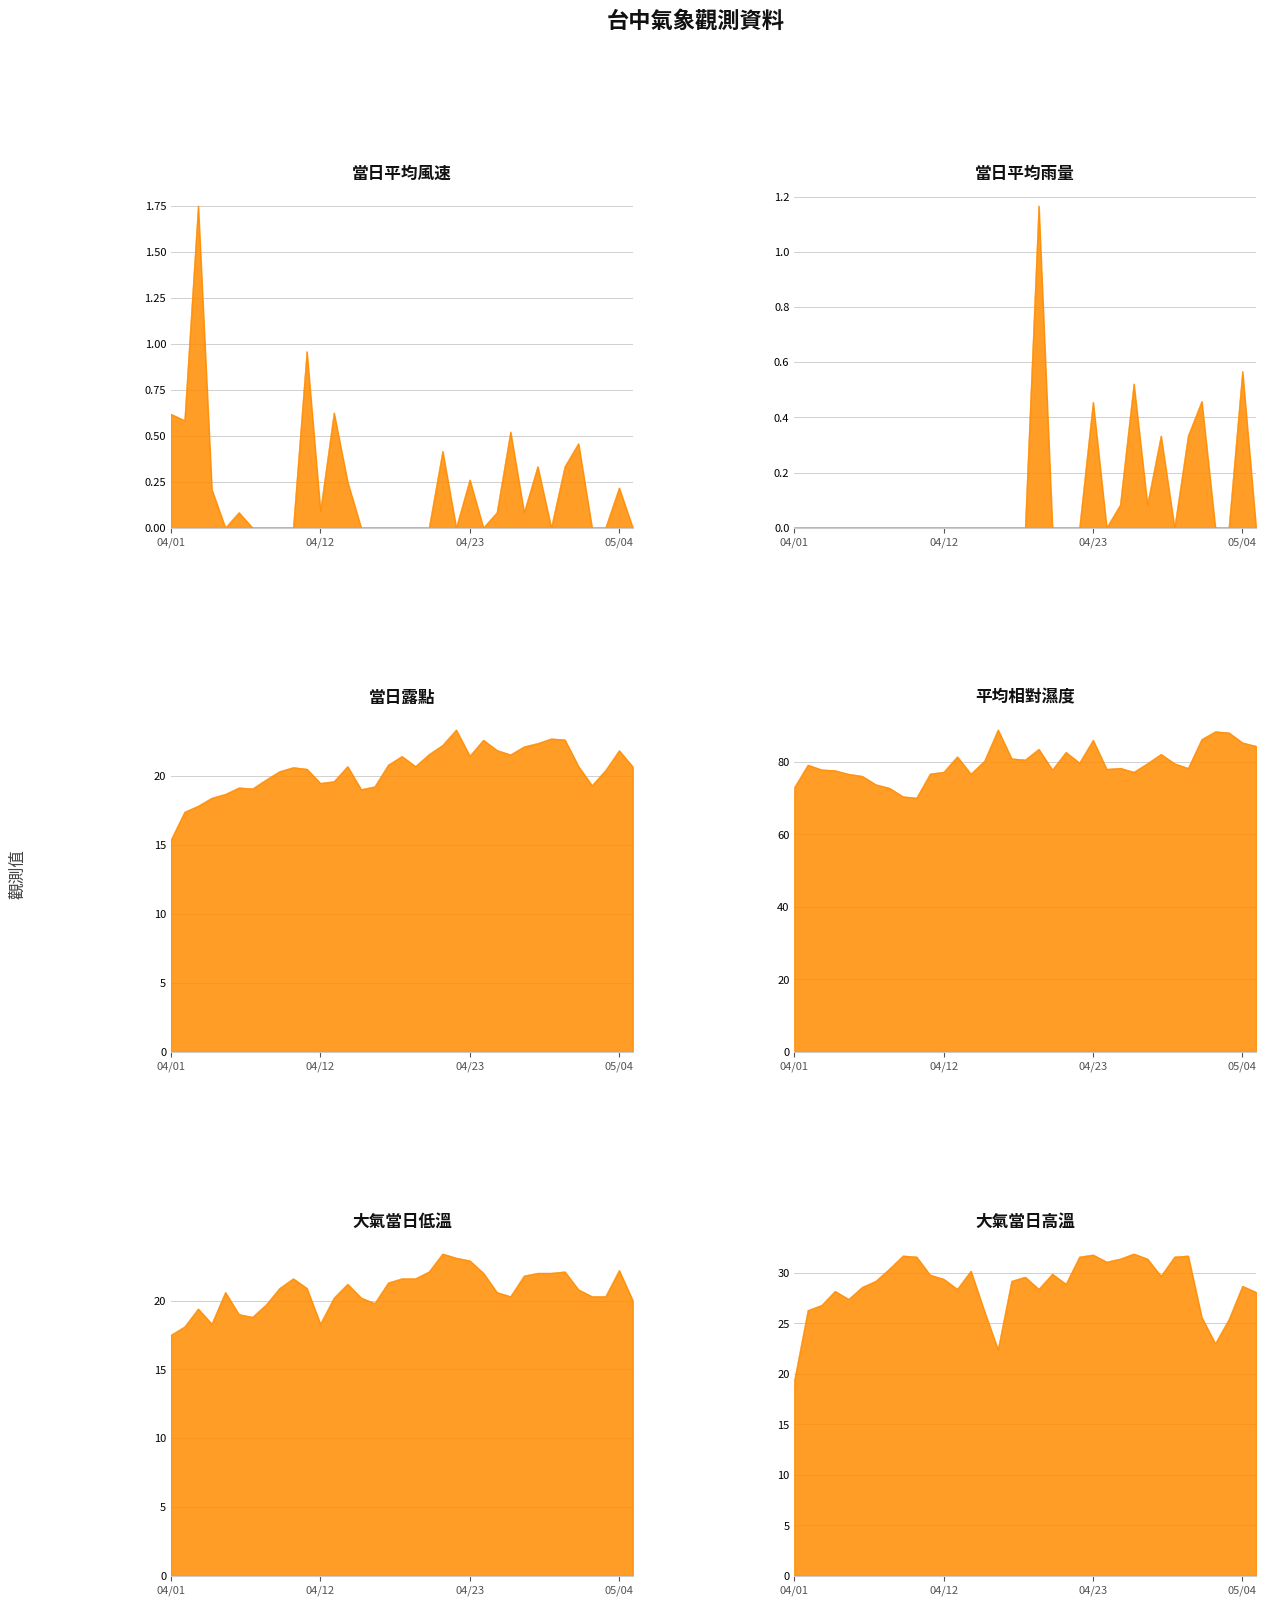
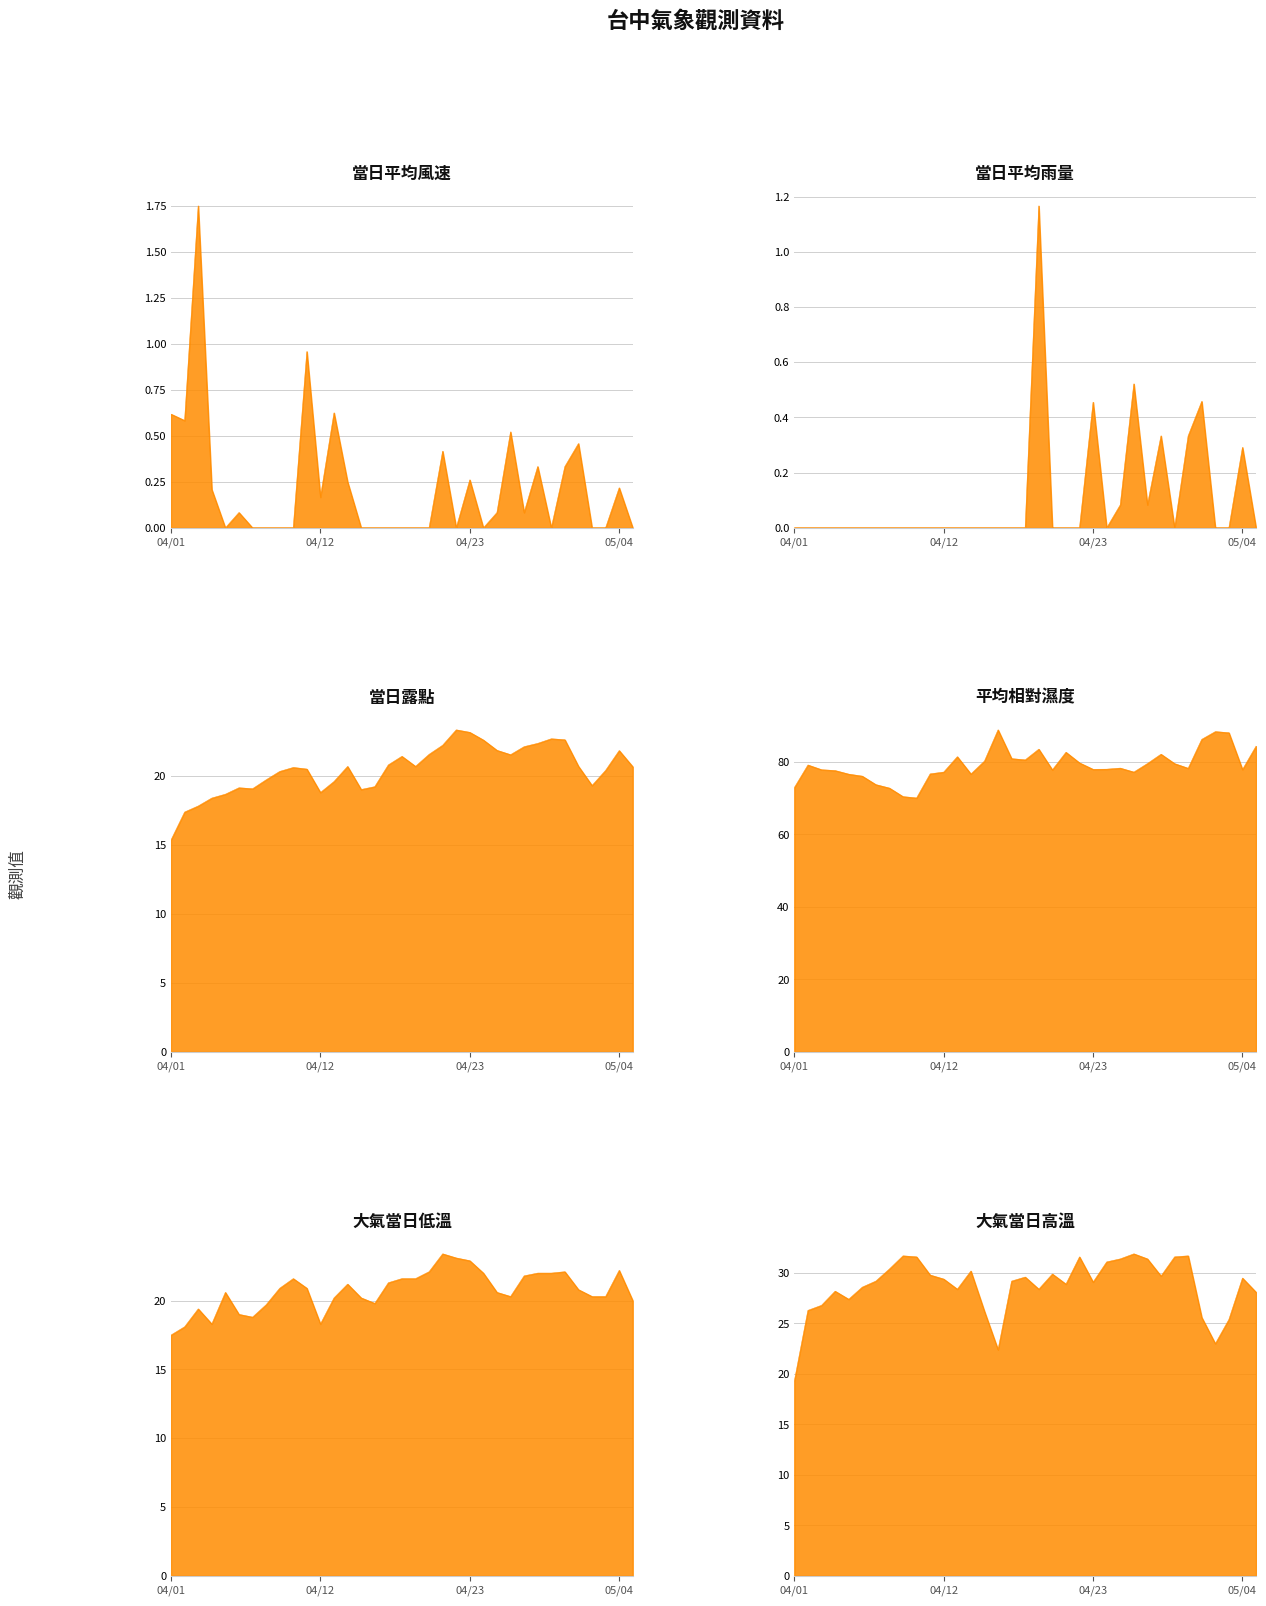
  {
    "當日平均風速": {
      "04/01": 0.62,
-     "04/12": 0.09,
+     "04/12": 0.17,
      "04/23": 0.26,
      "05/04": 0.22
    },
    "當日平均雨量": {
      "04/01": 0.00,
      "04/12": 0.00,
      "04/23": 0.46,
-     "05/04": 0.57
+     "05/04": 0.29
    },
    "當日露點": {
      "04/01": 15.4,
-     "04/12": 19.5,
-     "04/23": 21.4,
+     "04/12": 18.8,
+     "04/23": 23.2,
      "05/04": 21.8
    },
    "平均相對濕度": {
      "04/01": 73,
      "04/12": 77,
-     "04/23": 86,
-     "05/04": 85
+     "04/23": 78,
+     "05/04": 78
    },
    "大氣當日低溫": {
      "04/01": 17.5,
      "04/12": 18.3,
      "04/23": 22.9,
      "05/04": 22.2
    },
    "大氣當日高溫": {
      "04/01": 19.3,
      "04/12": 29.4,
-     "04/23": 31.8,
-     "05/04": 28.7
+     "04/23": 29.1,
+     "05/04": 29.5
    }
  }
